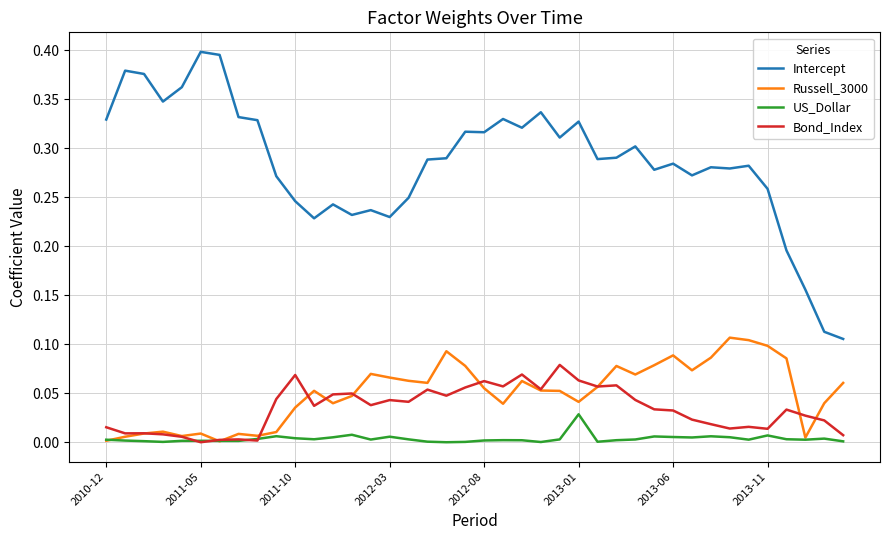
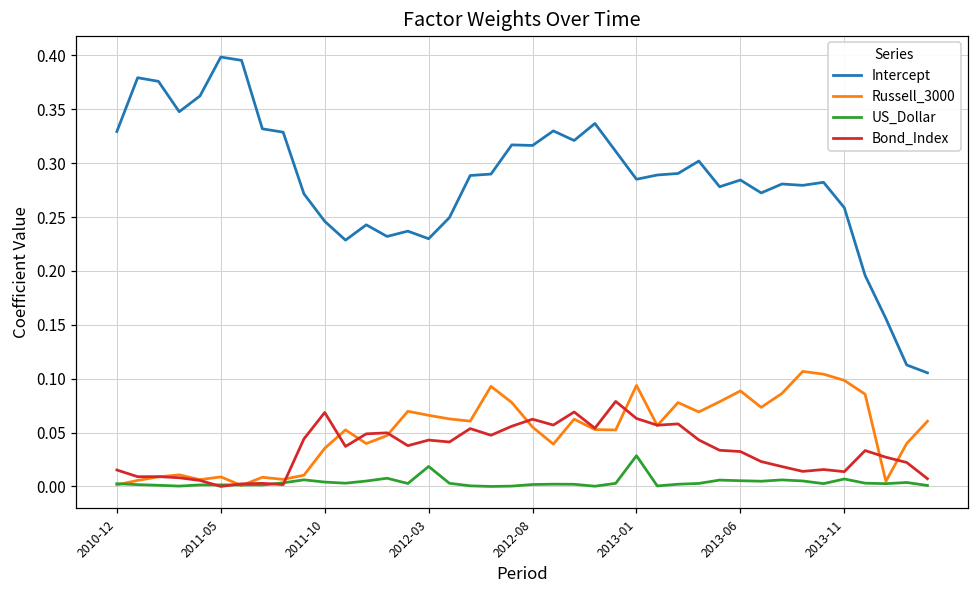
  {
    "Intercept": {
      "2010-12": 0.33,
      "2011-05": 0.40,
      "2011-10": 0.25,
      "2012-03": 0.23,
      "2012-08": 0.32,
-     "2013-01": 0.33,
+     "2013-01": 0.29,
      "2013-06": 0.28,
      "2013-11": 0.26
    },
    "Russell_3000": {
      "2011-05": 0.01,
      "2011-10": 0.04,
      "2012-03": 0.07,
      "2012-08": 0.06,
-     "2013-01": 0.04,
+     "2013-01": 0.09,
      "2013-06": 0.09,
      "2013-11": 0.10
    },
    "US_Dollar": {
      "2011-10": 0.00,
-     "2012-03": 0.01,
+     "2012-03": 0.02,
      "2012-08": 0.00,
      "2013-01": 0.03,
      "2013-06": 0.01,
      "2013-11": 0.01
    },
    "Bond_Index": {
      "2010-12": 0.02,
      "2011-10": 0.07,
      "2012-03": 0.04,
      "2012-08": 0.06,
      "2013-01": 0.06,
      "2013-06": 0.03,
      "2013-11": 0.01
    }
  }
